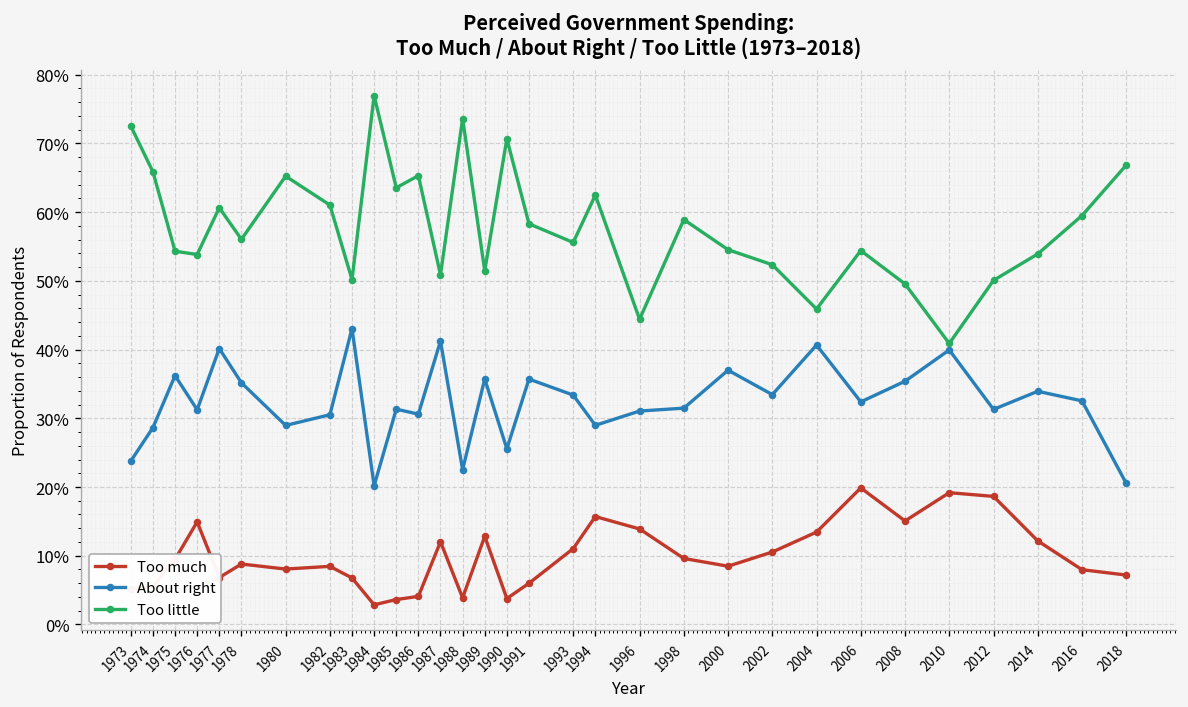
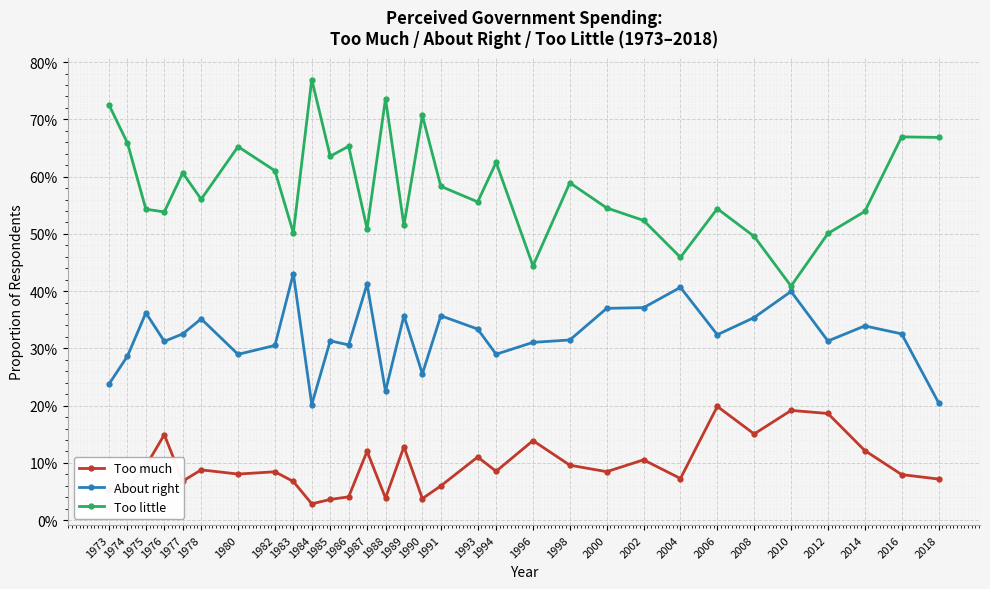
  {
    "Too much": {
      "1976": "15%",
      "1978": "9%",
      "1980": "8%",
      "1982": "8%",
      "1983": "7%",
      "1984": "3%",
      "1985": "4%",
      "1986": "4%",
      "1987": "12%",
      "1988": "4%",
      "1989": "13%",
      "1990": "4%",
      "1991": "6%",
      "1993": "11%",
-     "1994": "16%",
+     "1994": "9%",
      "1996": "14%",
      "1998": "10%",
      "2000": "8%",
      "2002": "11%",
-     "2004": "13%",
+     "2004": "7%",
      "2006": "20%",
      "2008": "15%",
      "2010": "19%",
      "2012": "19%",
      "2014": "12%",
      "2016": "8%",
      "2018": "7%"
    },
    "About right": {
      "1973": "24%",
      "1974": "29%",
      "1975": "36%",
      "1976": "31%",
-     "1977": "40%",
+     "1977": "33%",
      "1978": "35%",
      "1980": "29%",
      "1982": "31%",
      "1983": "43%",
      "1984": "20%",
      "1985": "31%",
      "1986": "31%",
      "1987": "41%",
      "1988": "23%",
      "1989": "36%",
      "1990": "26%",
      "1991": "36%",
      "1993": "33%",
      "1994": "29%",
      "1996": "31%",
      "1998": "31%",
      "2000": "37%",
-     "2002": "33%",
+     "2002": "37%",
      "2004": "41%",
      "2006": "32%",
      "2008": "35%",
      "2010": "40%",
      "2012": "31%",
      "2014": "34%",
      "2016": "33%",
      "2018": "21%"
    },
    "Too little": {
      "1973": "73%",
      "1974": "66%",
      "1975": "54%",
      "1976": "54%",
      "1977": "61%",
      "1978": "56%",
      "1980": "65%",
      "1982": "61%",
      "1983": "50%",
      "1984": "77%",
      "1985": "64%",
      "1986": "65%",
      "1987": "51%",
      "1988": "74%",
      "1989": "51%",
      "1990": "71%",
      "1991": "58%",
      "1993": "56%",
      "1994": "62%",
      "1996": "44%",
      "1998": "59%",
      "2000": "55%",
      "2002": "52%",
      "2004": "46%",
      "2006": "54%",
      "2008": "50%",
      "2010": "41%",
      "2012": "50%",
      "2014": "54%",
-     "2016": "59%",
+     "2016": "67%",
      "2018": "67%"
    }
  }
